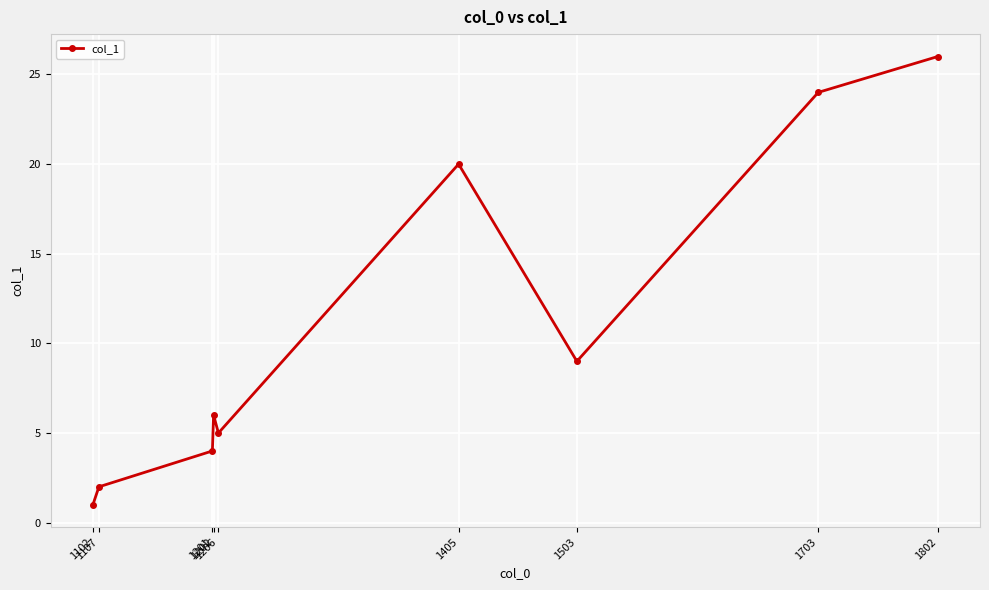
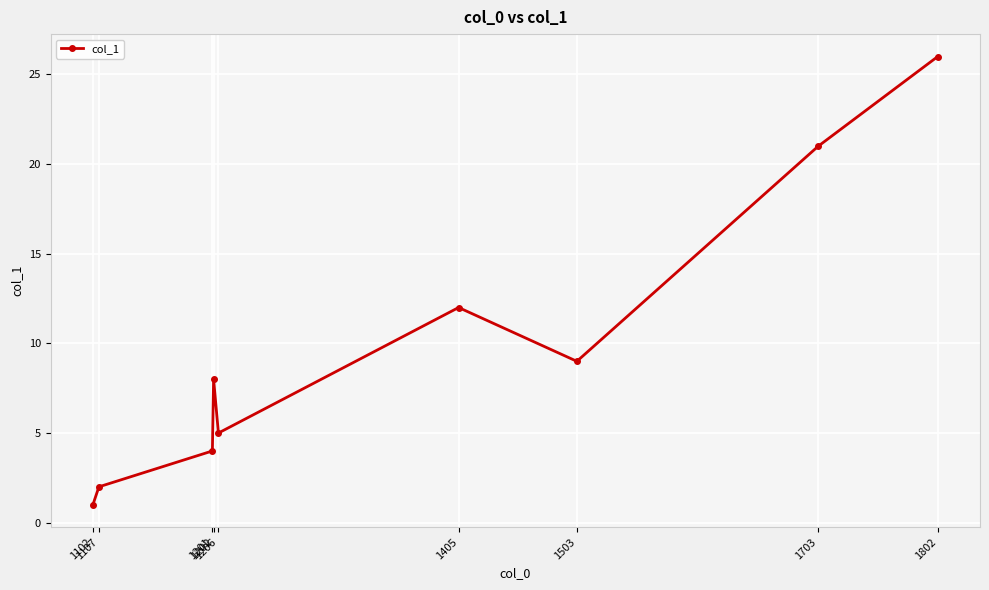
  {
    "1102": 1,
    "1107": 2,
    "1201": 4,
-   "1202": 6,
+   "1202": 8,
    "1206": 5,
-   "1405": 20,
+   "1405": 12,
    "1503": 9,
-   "1703": 24,
+   "1703": 21,
    "1802": 26
  }
